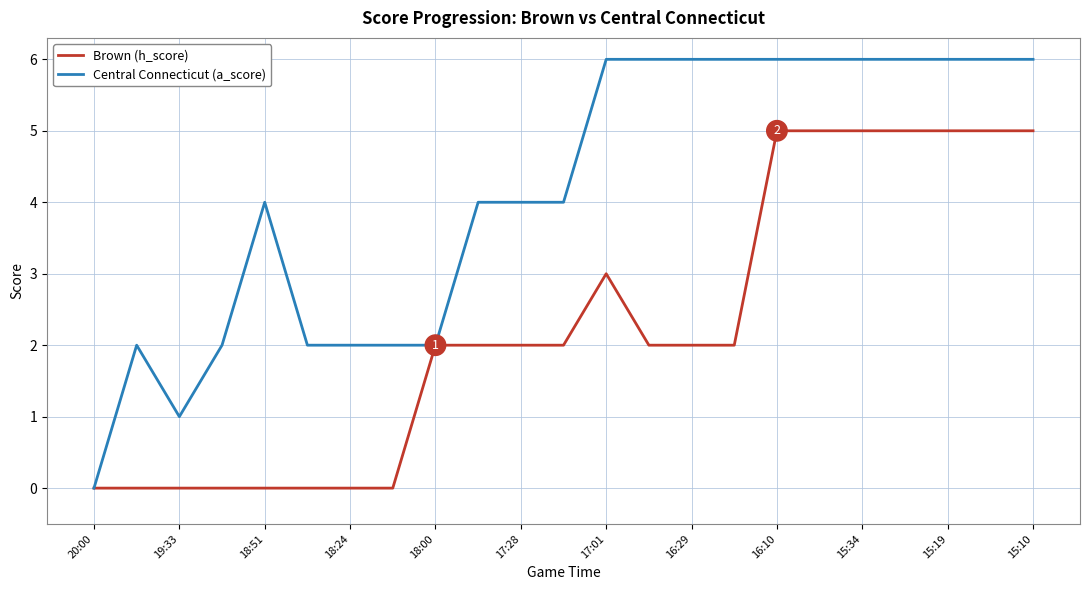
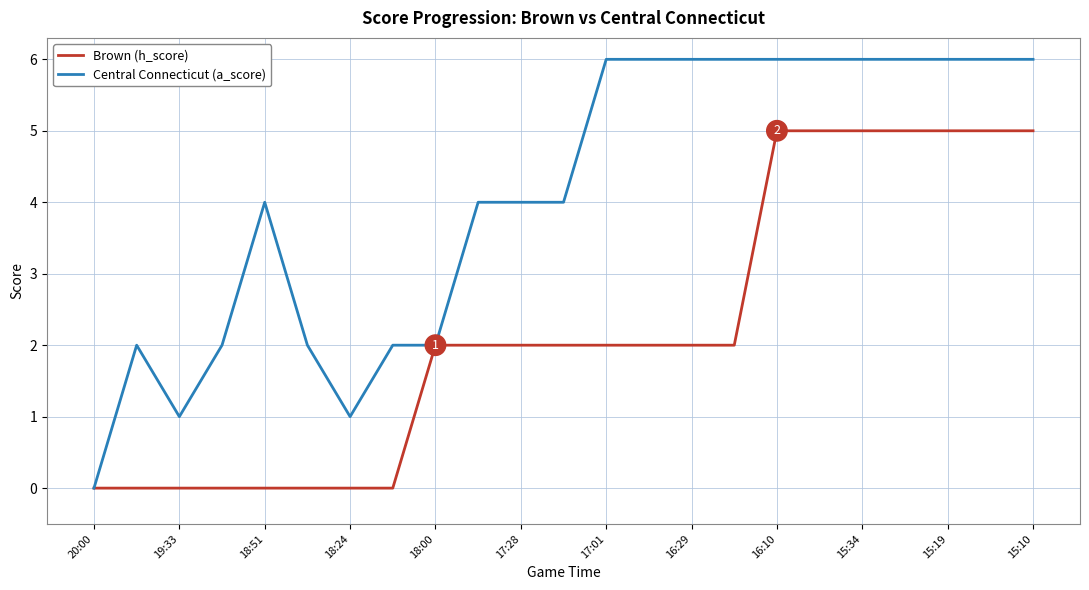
  {
    "Brown (h_score)": {
      "19:33": 0,
      "18:51": 0,
      "18:24": 0,
      "17:28": 2,
-     "17:01": 3,
+     "17:01": 2,
      "16:29": 2,
      "15:34": 5,
      "15:19": 5,
      "15:10": 5
    },
    "Central Connecticut (a_score)": {
      "19:33": 1,
      "18:51": 4,
-     "18:24": 2,
+     "18:24": 1,
      "17:28": 4,
      "17:01": 6,
      "16:29": 6,
      "16:10": 6,
      "15:34": 6,
      "15:19": 6,
      "15:10": 6
    }
  }
